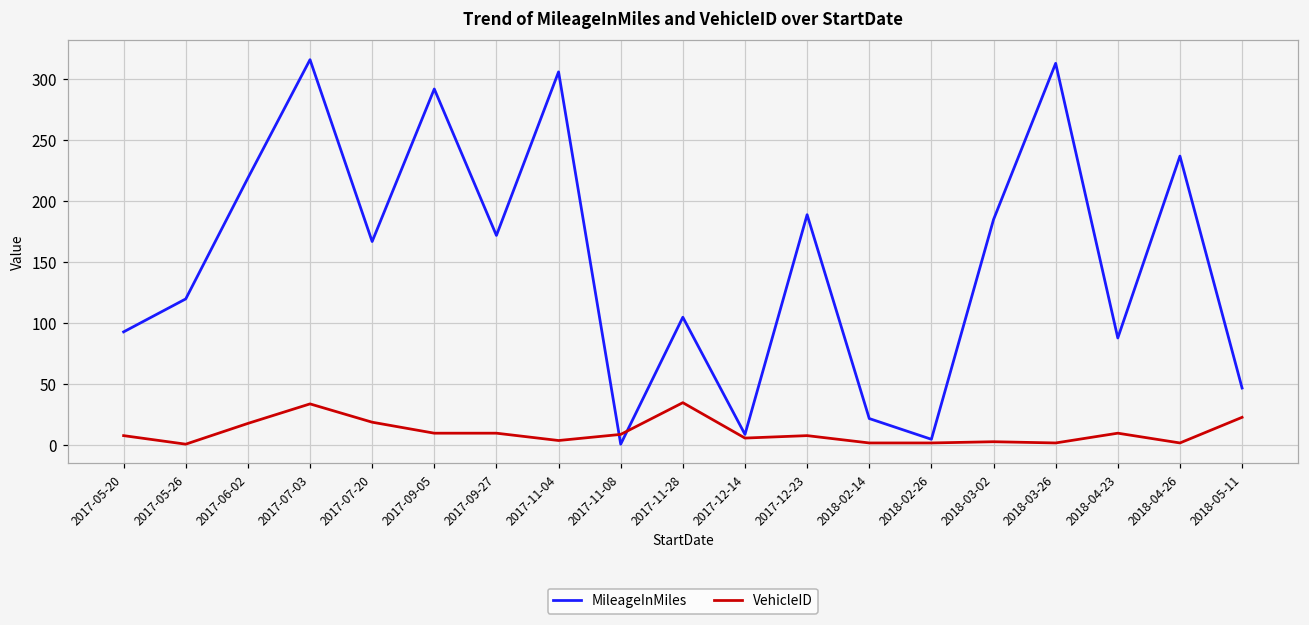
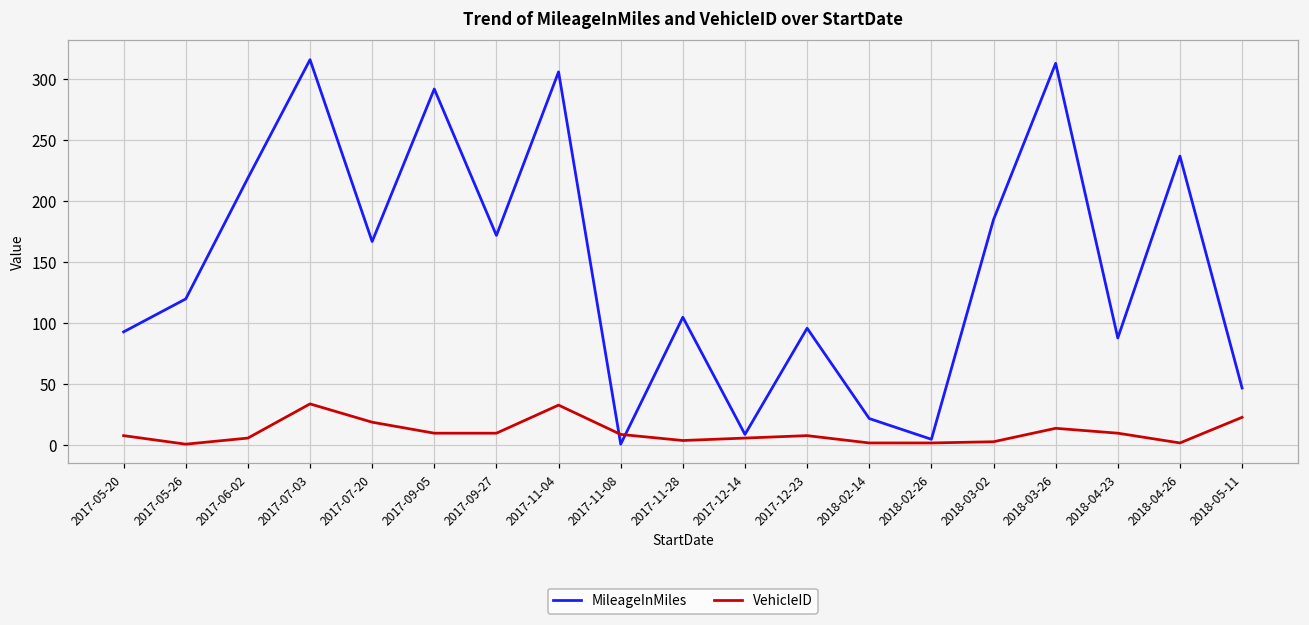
  {
    "MileageInMiles": {
      "2017-05-20": 93,
      "2017-05-26": 120,
      "2017-06-02": 219,
      "2017-07-03": 316,
      "2017-07-20": 167,
      "2017-09-05": 292,
      "2017-09-27": 172,
      "2017-11-04": 306,
      "2017-11-08": 1,
      "2017-11-28": 105,
      "2017-12-14": 9,
-     "2017-12-23": 189,
+     "2017-12-23": 96,
      "2018-02-14": 22,
      "2018-02-26": 5,
      "2018-03-02": 185,
      "2018-03-26": 313,
      "2018-04-23": 88,
      "2018-04-26": 237,
      "2018-05-11": 47
    },
    "VehicleID": {
      "2017-05-20": 8,
      "2017-05-26": 1,
-     "2017-06-02": 18,
+     "2017-06-02": 6,
      "2017-07-03": 34,
      "2017-07-20": 19,
      "2017-09-05": 10,
      "2017-09-27": 10,
-     "2017-11-04": 4,
+     "2017-11-04": 33,
      "2017-11-08": 9,
-     "2017-11-28": 35,
+     "2017-11-28": 4,
      "2017-12-14": 6,
      "2017-12-23": 8,
      "2018-02-14": 2,
      "2018-02-26": 2,
      "2018-03-02": 3,
-     "2018-03-26": 2,
+     "2018-03-26": 14,
      "2018-04-23": 10,
      "2018-04-26": 2,
      "2018-05-11": 23
    }
  }
